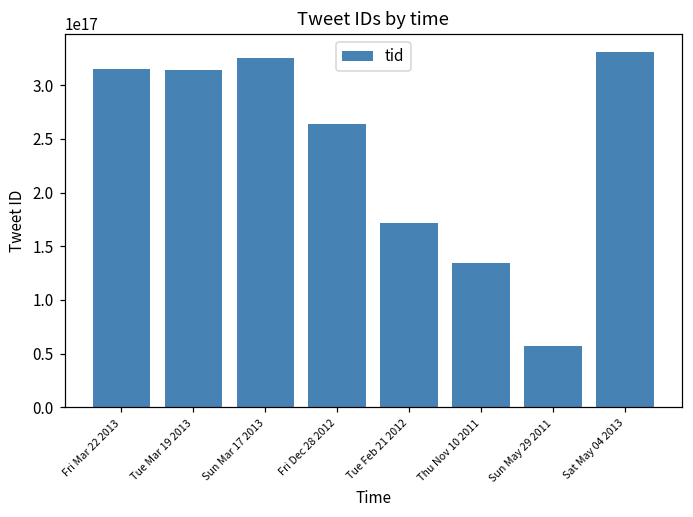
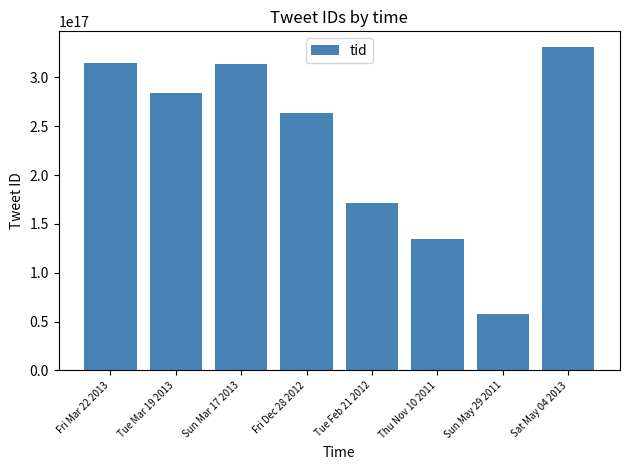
  {
    "Fri Mar 22 2013": 320000000000000000,
-   "Tue Mar 19 2013": 310000000000000000,
-   "Sun Mar 17 2013": 330000000000000000,
+   "Tue Mar 19 2013": 280000000000000000,
+   "Sun Mar 17 2013": 310000000000000000,
    "Fri Dec 28 2012": 260000000000000000,
    "Tue Feb 21 2012": 170000000000000000,
    "Thu Nov 10 2011": 130000000000000000,
    "Sun May 29 2011": 60000000000000000,
    "Sat May 04 2013": 330000000000000000
  }
